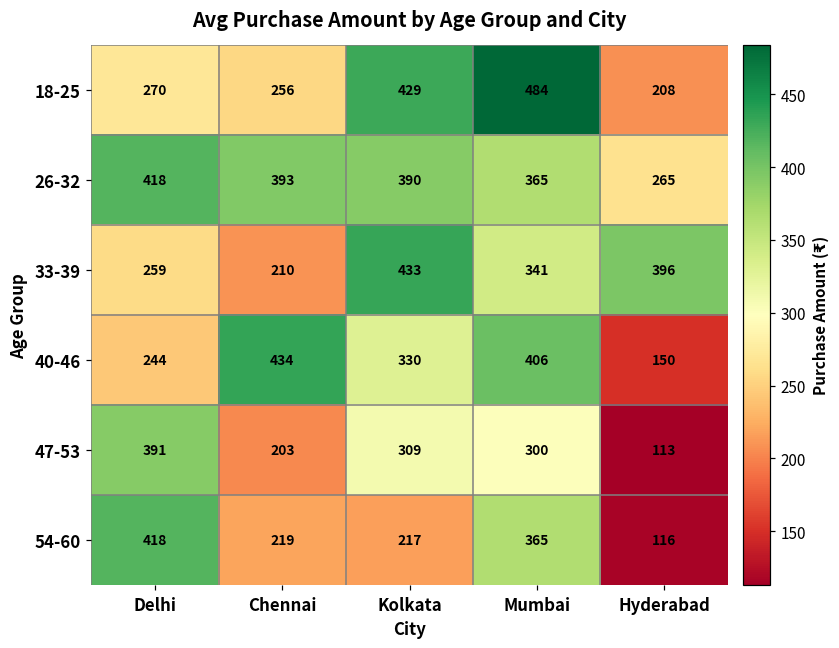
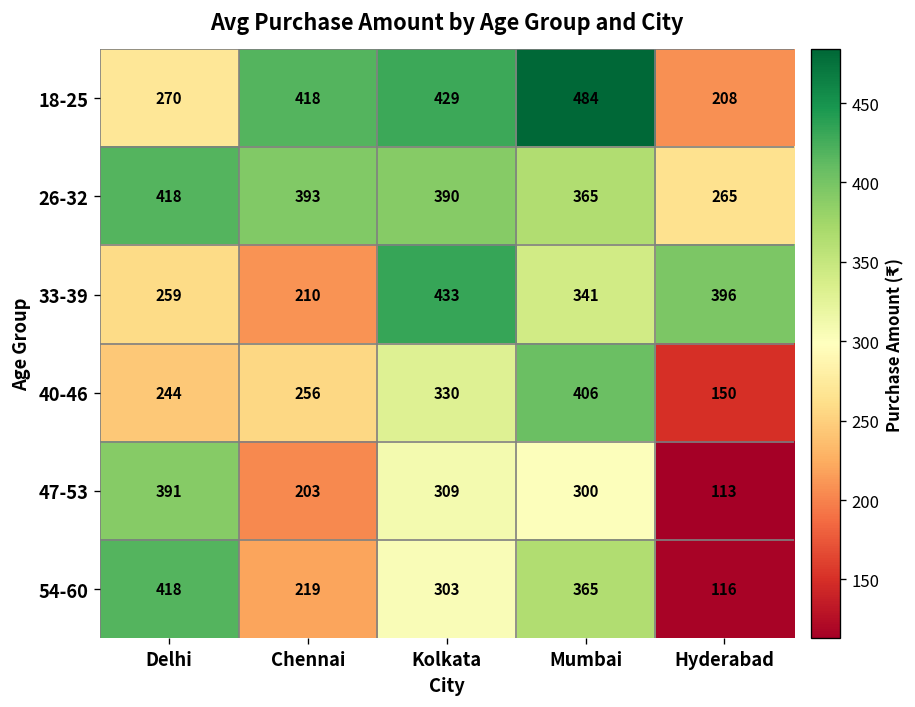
  {
    "18-25": {
      "Delhi": 270,
-     "Chennai": 256,
+     "Chennai": 418,
      "Kolkata": 429,
      "Mumbai": 484,
      "Hyderabad": 208
    },
    "26-32": {
      "Delhi": 418,
      "Chennai": 393,
      "Kolkata": 390,
      "Mumbai": 365,
      "Hyderabad": 265
    },
    "33-39": {
      "Delhi": 259,
      "Chennai": 210,
      "Kolkata": 433,
      "Mumbai": 341,
      "Hyderabad": 396
    },
    "40-46": {
      "Delhi": 244,
-     "Chennai": 434,
+     "Chennai": 256,
      "Kolkata": 330,
      "Mumbai": 406,
      "Hyderabad": 150
    },
    "47-53": {
      "Delhi": 391,
      "Chennai": 203,
      "Kolkata": 309,
      "Mumbai": 300,
      "Hyderabad": 113
    },
    "54-60": {
      "Delhi": 418,
      "Chennai": 219,
-     "Kolkata": 217,
+     "Kolkata": 303,
      "Mumbai": 365,
      "Hyderabad": 116
    }
  }
